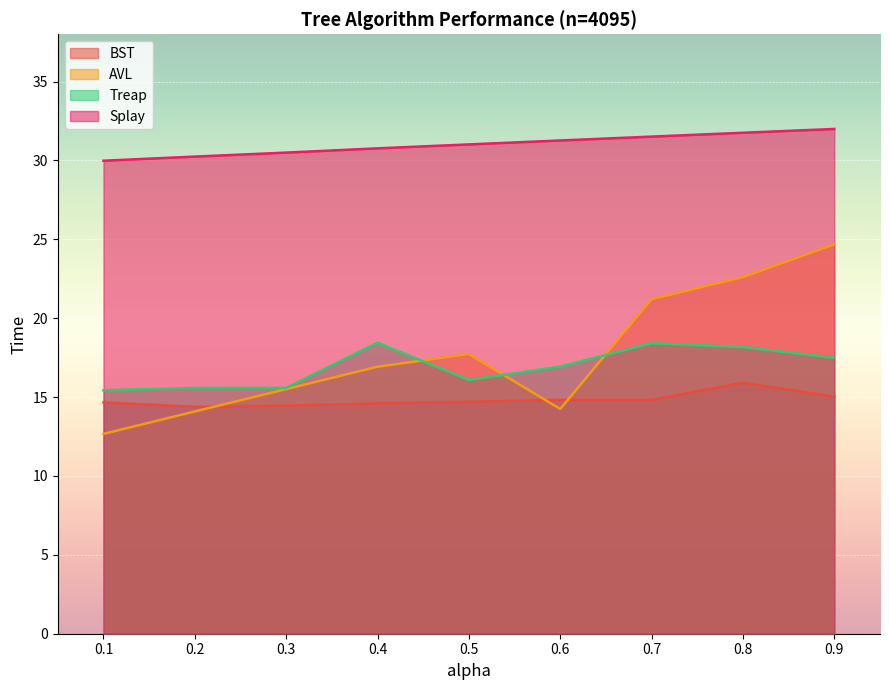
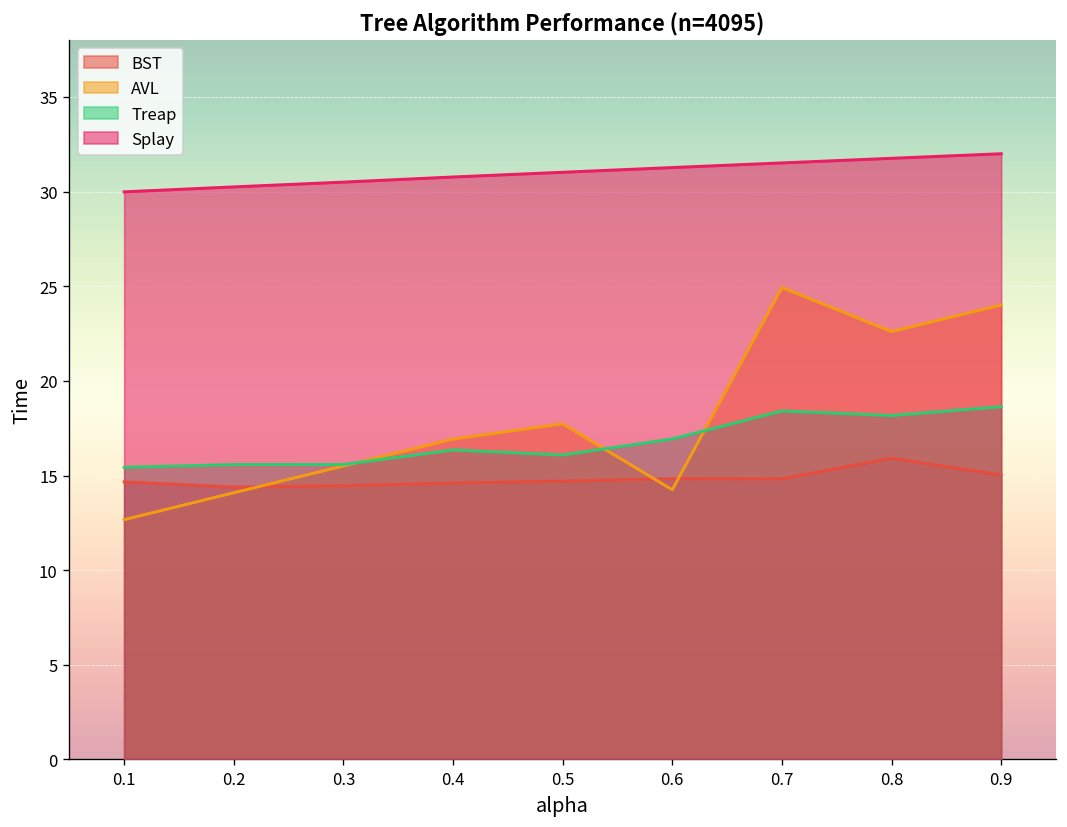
  {
    "AVL": {
      "0.1": 12.7,
      "0.2": 14.1,
      "0.4": 16.9,
      "0.5": 17.7,
      "0.6": 14.2,
-     "0.7": 21.2,
+     "0.7": 24.9,
      "0.8": 22.6,
-     "0.9": 24.7
+     "0.9": 24.0
    },
    "Treap": {
      "0.1": 15.4,
      "0.2": 15.6,
-     "0.4": 18.4,
+     "0.4": 16.4,
      "0.5": 16.1,
      "0.6": 16.9,
      "0.7": 18.4,
      "0.8": 18.2,
-     "0.9": 17.5
+     "0.9": 18.6
    }
  }
